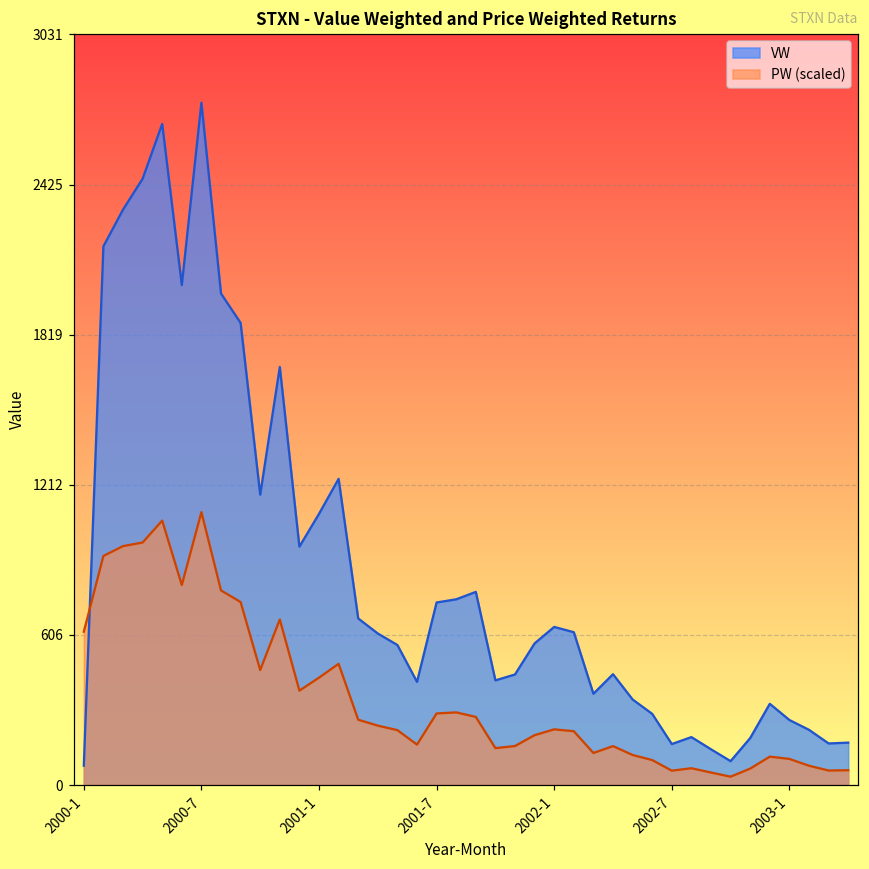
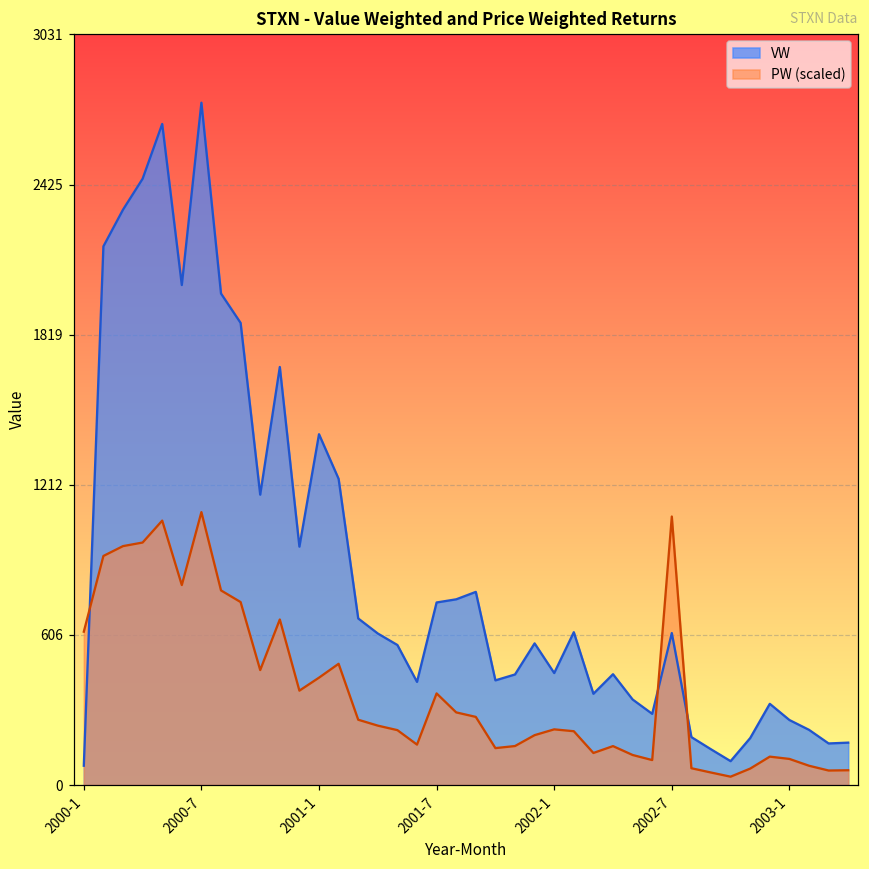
  {
    "VW": {
      "2000-1": 80,
      "2000-7": 2760,
-     "2001-1": 1100,
+     "2001-1": 1420,
      "2001-7": 740,
-     "2002-1": 640,
-     "2002-7": 170,
+     "2002-1": 450,
+     "2002-7": 610,
      "2003-1": 260
    },
    "PW (scaled)": {
      "2000-1": 620,
      "2000-7": 1100,
      "2001-1": 430,
-     "2001-7": 290,
+     "2001-7": 370,
      "2002-1": 220,
-     "2002-7": 60,
+     "2002-7": 1080,
      "2003-1": 110
    }
  }
